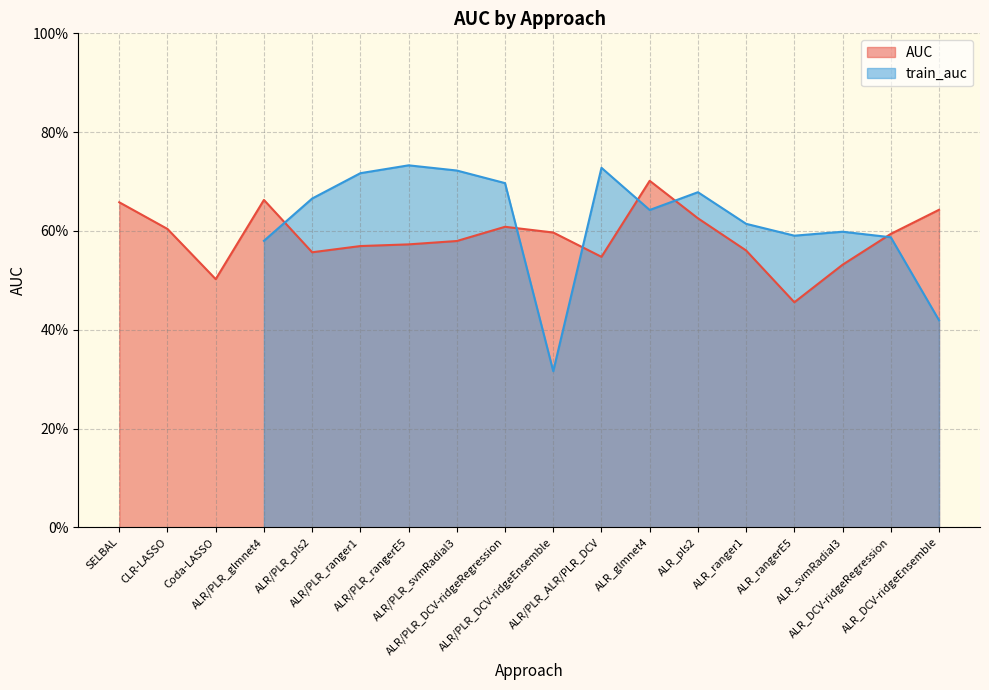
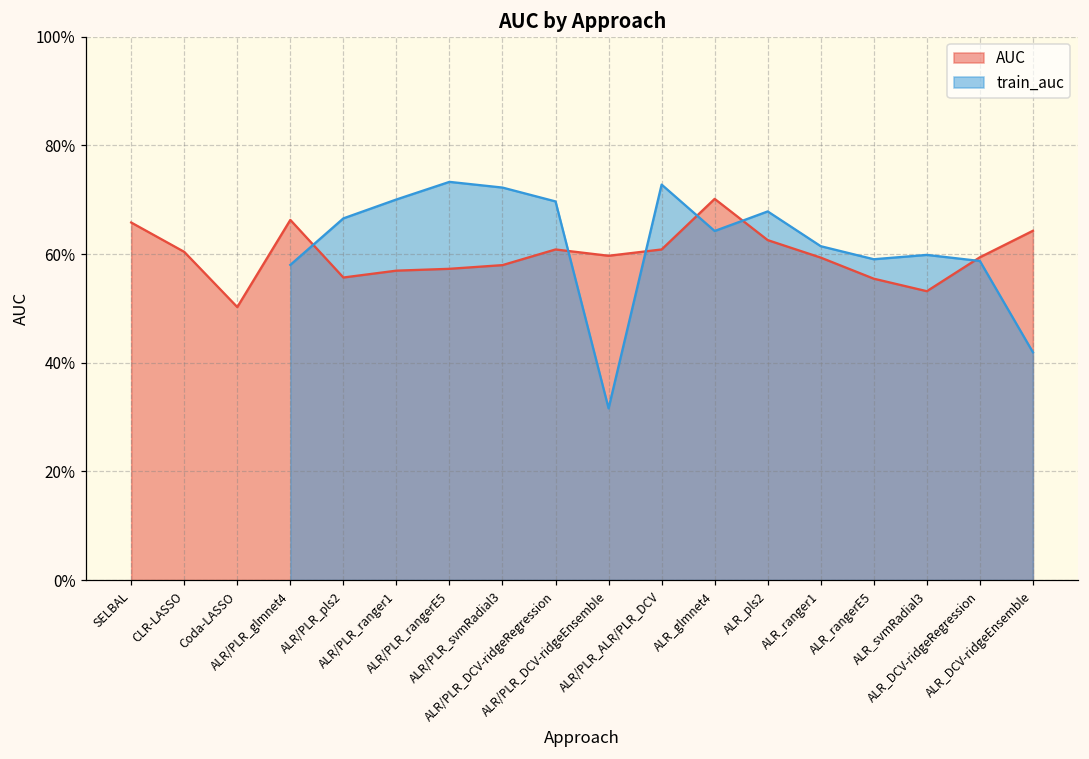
  {
    "AUC": {
      "SELBAL": "66%",
      "CLR-LASSO": "60%",
      "Coda-LASSO": "50%",
      "ALR/PLR_glmnet4": "66%",
      "ALR/PLR_pls2": "56%",
      "ALR/PLR_ranger1": "57%",
      "ALR/PLR_rangerE5": "57%",
      "ALR/PLR_svmRadial3": "58%",
      "ALR/PLR_DCV-ridgeRegression": "61%",
      "ALR/PLR_DCV-ridgeEnsemble": "60%",
-     "ALR/PLR_ALR/PLR_DCV": "55%",
+     "ALR/PLR_ALR/PLR_DCV": "61%",
      "ALR_glmnet4": "70%",
      "ALR_pls2": "63%",
-     "ALR_ranger1": "56%",
-     "ALR_rangerE5": "46%",
+     "ALR_ranger1": "59%",
+     "ALR_rangerE5": "55%",
      "ALR_svmRadial3": "53%",
      "ALR_DCV-ridgeRegression": "59%",
      "ALR_DCV-ridgeEnsemble": "64%"
    },
    "train_auc": {
      "ALR/PLR_glmnet4": "58%",
      "ALR/PLR_pls2": "67%",
-     "ALR/PLR_ranger1": "72%",
+     "ALR/PLR_ranger1": "70%",
      "ALR/PLR_rangerE5": "73%",
      "ALR/PLR_svmRadial3": "72%",
      "ALR/PLR_DCV-ridgeRegression": "70%",
      "ALR/PLR_DCV-ridgeEnsemble": "32%",
      "ALR/PLR_ALR/PLR_DCV": "73%",
      "ALR_glmnet4": "64%",
      "ALR_pls2": "68%",
      "ALR_ranger1": "61%",
      "ALR_rangerE5": "59%",
      "ALR_svmRadial3": "60%",
      "ALR_DCV-ridgeRegression": "59%",
      "ALR_DCV-ridgeEnsemble": "42%"
    }
  }
